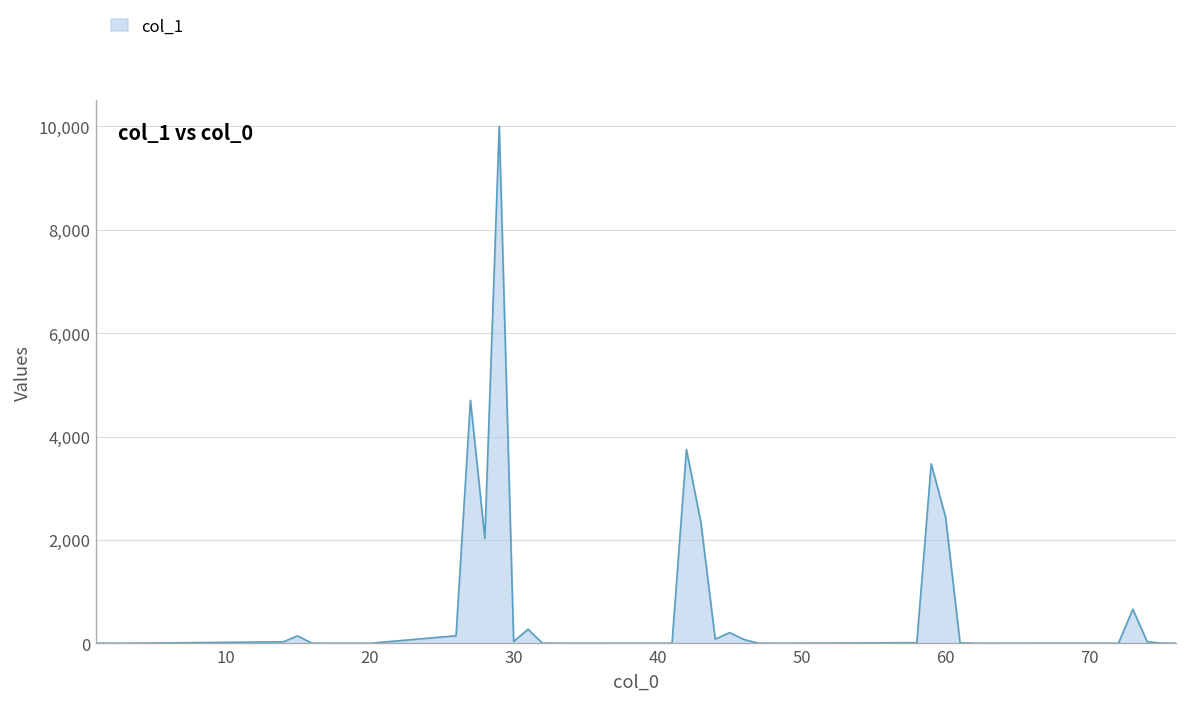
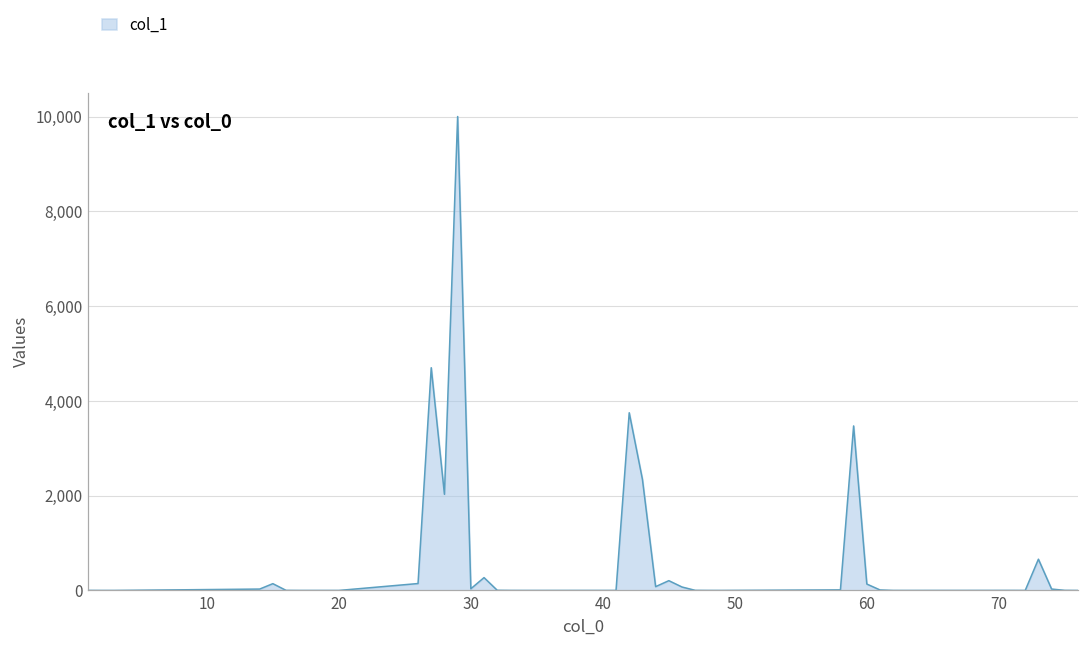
  {
    "20": "0",
    "30": "0",
-   "60": "2,400"
+   "60": "100"
  }
